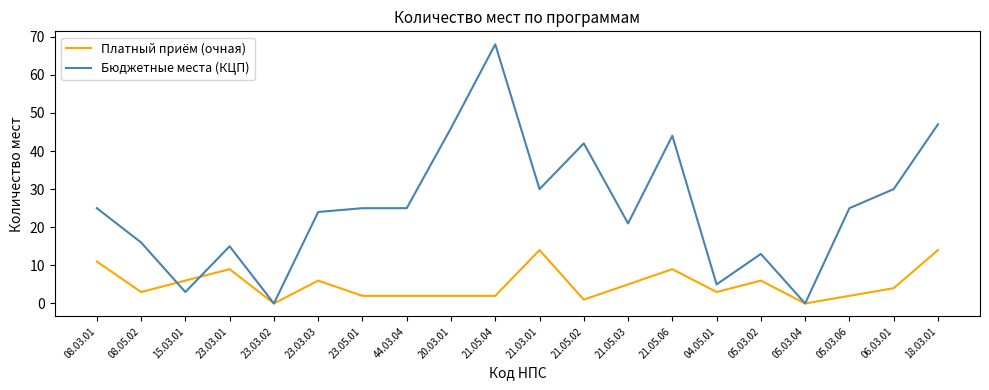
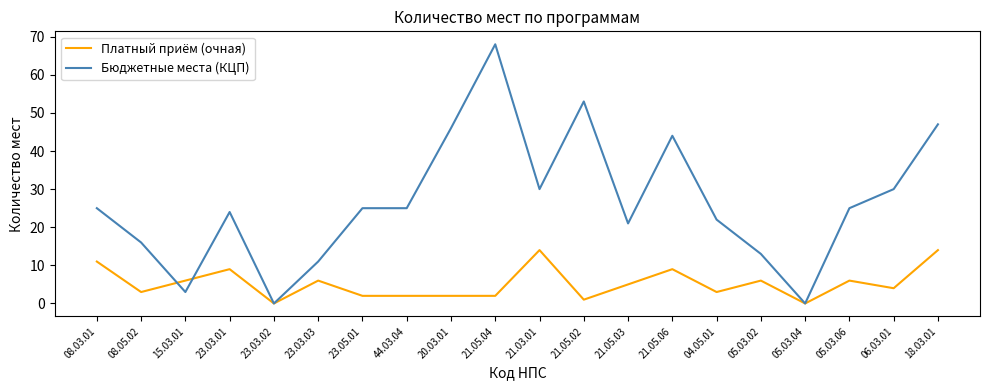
  {
    "Платный приём (очная)": {
      "08.03.01": 11,
      "08.05.02": 3,
      "15.03.01": 6,
      "23.03.01": 9,
      "23.03.03": 6,
      "23.05.01": 2,
      "44.03.04": 2,
      "20.03.01": 2,
      "21.05.04": 2,
      "21.03.01": 14,
      "21.05.02": 1,
      "21.05.03": 5,
      "21.05.06": 9,
      "04.05.01": 3,
      "05.03.02": 6,
-     "05.03.06": 2,
+     "05.03.06": 6,
      "06.03.01": 4,
      "18.03.01": 14
    },
    "Бюджетные места (КЦП)": {
      "08.03.01": 25,
      "08.05.02": 16,
      "15.03.01": 3,
-     "23.03.01": 15,
-     "23.03.03": 24,
+     "23.03.01": 24,
+     "23.03.03": 11,
      "23.05.01": 25,
      "44.03.04": 25,
      "20.03.01": 46,
      "21.05.04": 68,
      "21.03.01": 30,
-     "21.05.02": 42,
+     "21.05.02": 53,
      "21.05.03": 21,
      "21.05.06": 44,
-     "04.05.01": 5,
+     "04.05.01": 22,
      "05.03.02": 13,
      "05.03.06": 25,
      "06.03.01": 30,
      "18.03.01": 47
    }
  }
